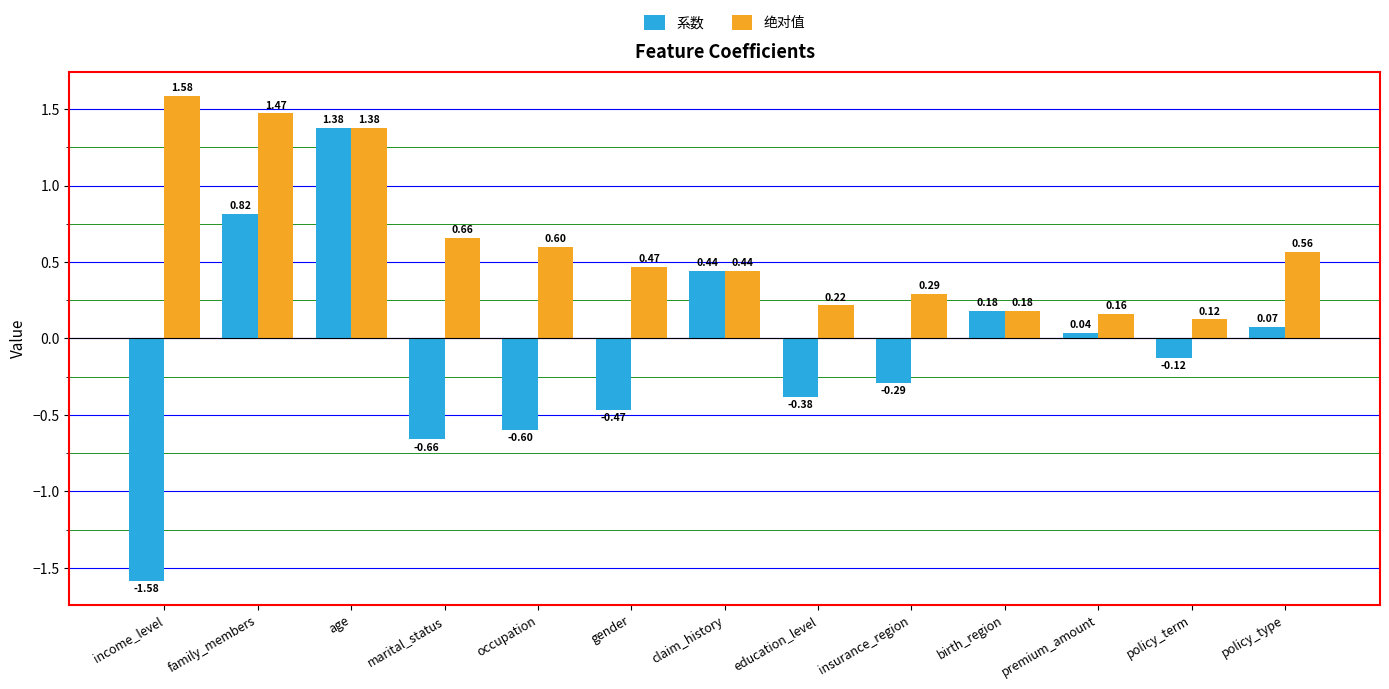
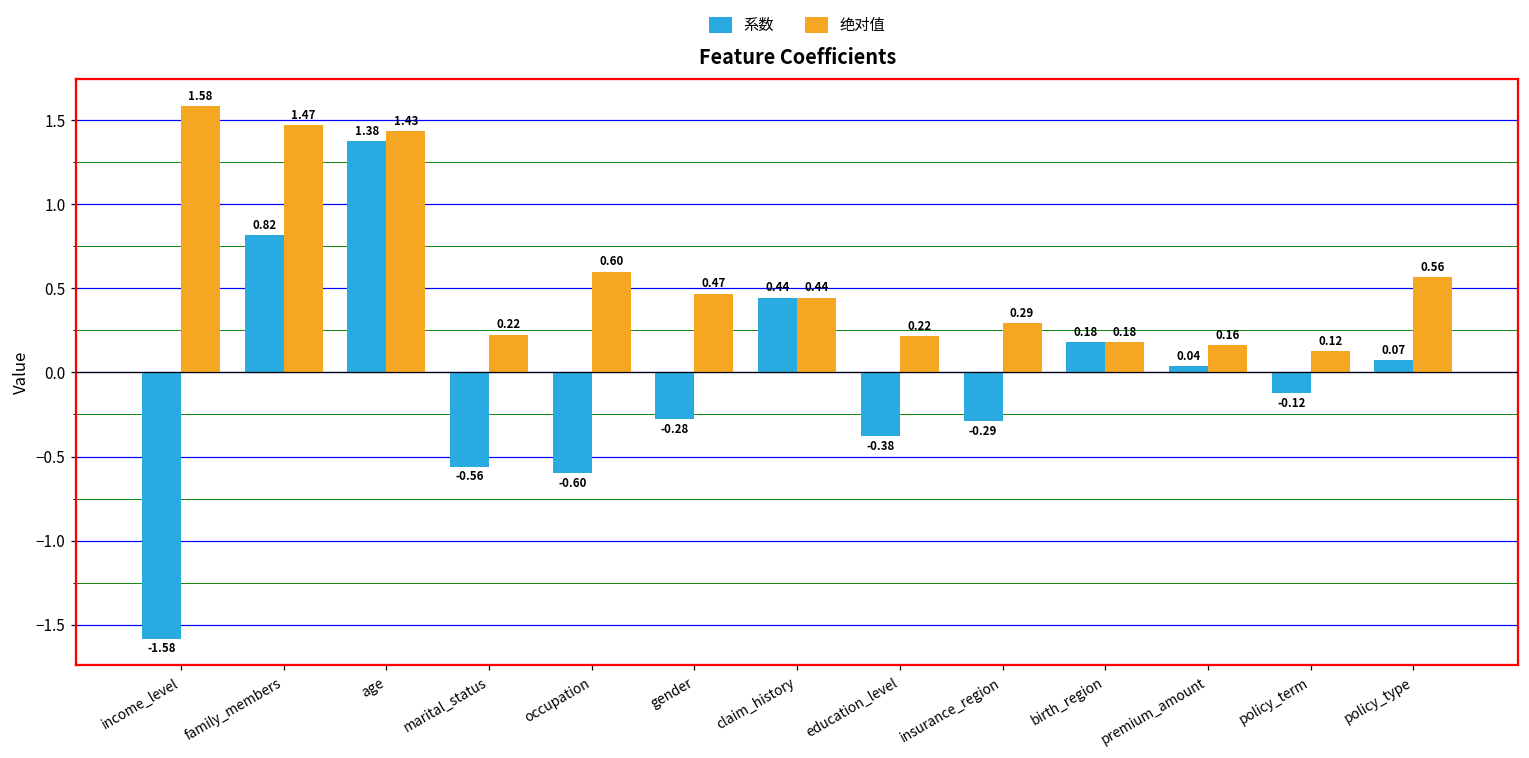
  {
    "系数": {
      "income_level": -1.58,
      "family_members": 0.82,
      "age": 1.38,
-     "marital_status": -0.66,
+     "marital_status": -0.56,
      "occupation": -0.60,
-     "gender": -0.47,
+     "gender": -0.28,
      "claim_history": 0.44,
      "education_level": -0.38,
      "insurance_region": -0.29,
      "birth_region": 0.18,
      "premium_amount": 0.04,
      "policy_term": -0.12,
      "policy_type": 0.07
    },
    "绝对值": {
      "income_level": 1.58,
      "family_members": 1.47,
-     "age": 1.38,
-     "marital_status": 0.66,
+     "age": 1.43,
+     "marital_status": 0.22,
      "occupation": 0.60,
      "gender": 0.47,
      "claim_history": 0.44,
      "education_level": 0.22,
      "insurance_region": 0.29,
      "birth_region": 0.18,
      "premium_amount": 0.16,
      "policy_term": 0.12,
      "policy_type": 0.56
    }
  }
